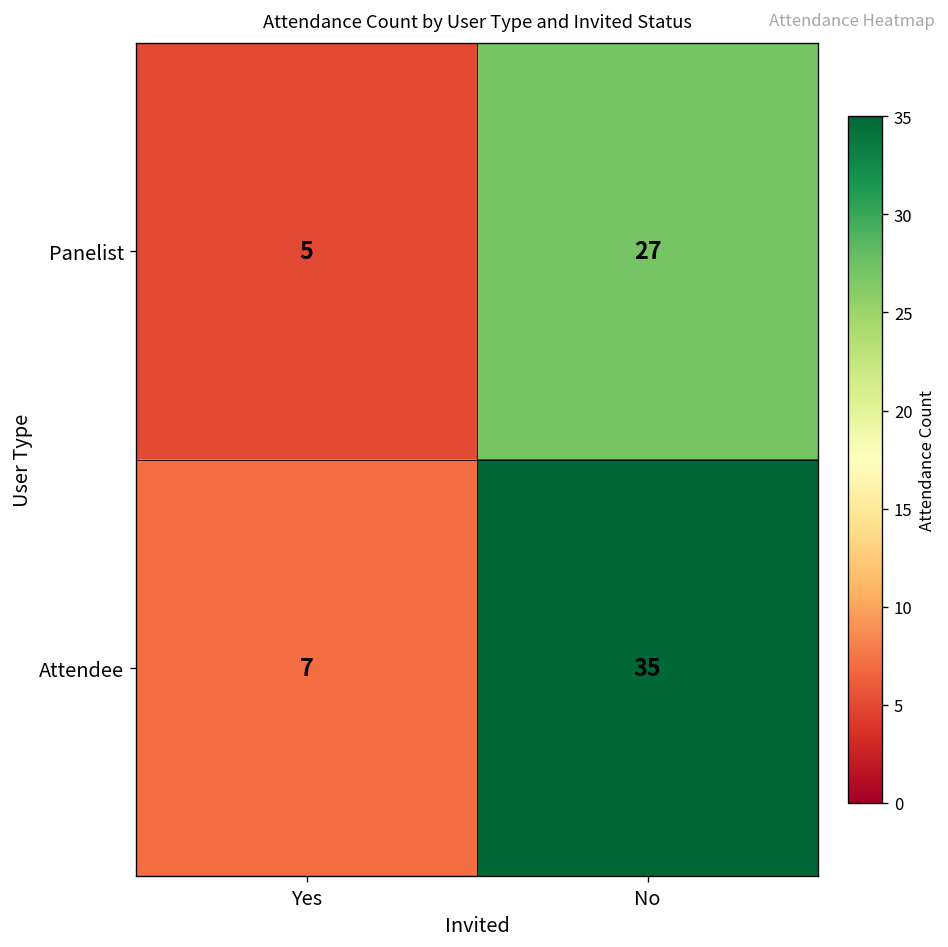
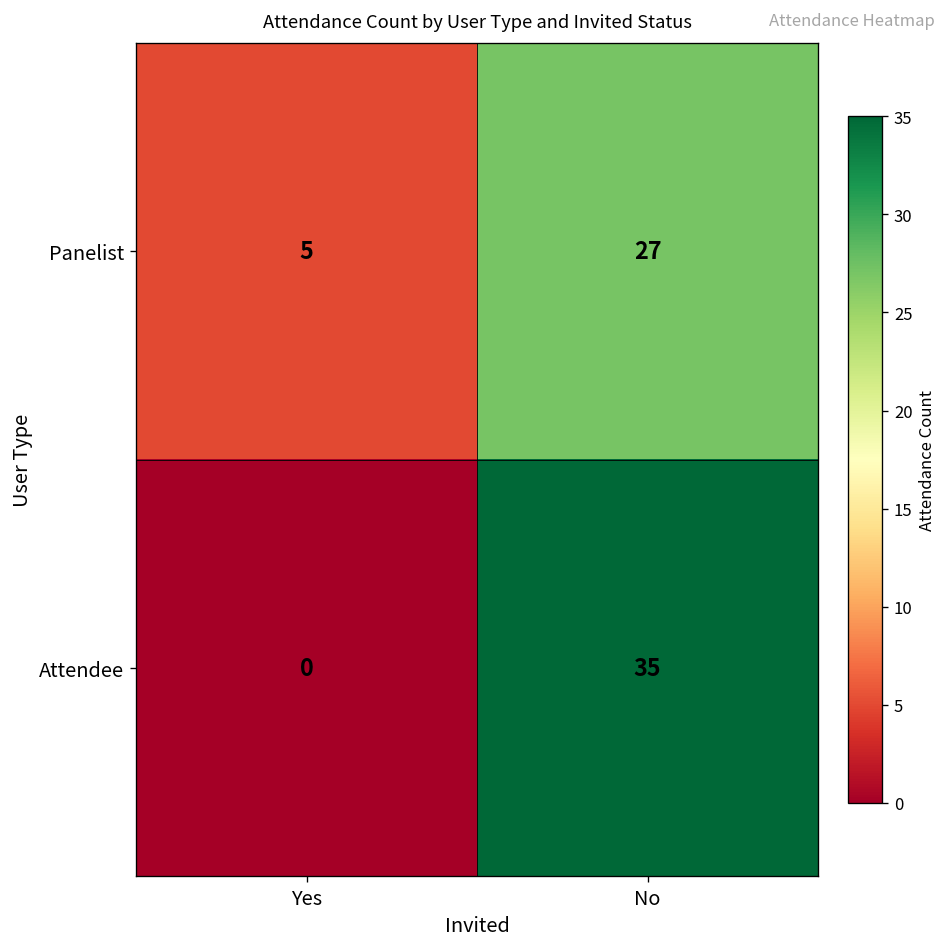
  {
    "Panelist": {
      "Yes": 5,
      "No": 27
    },
    "Attendee": {
-     "Yes": 7,
+     "Yes": 0,
      "No": 35
    }
  }
